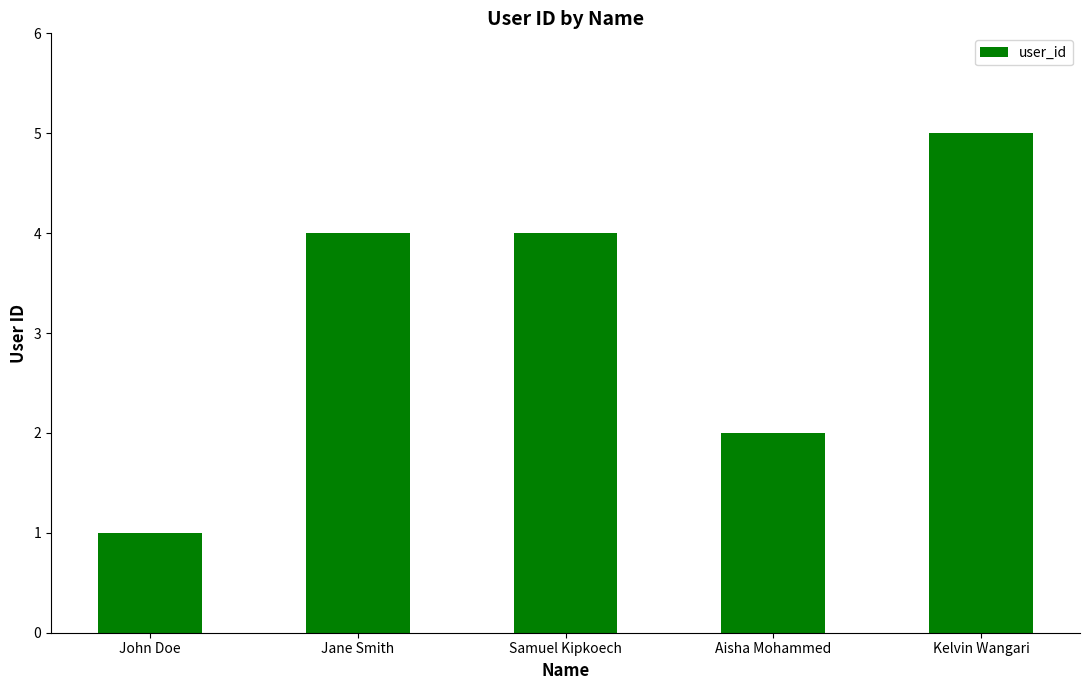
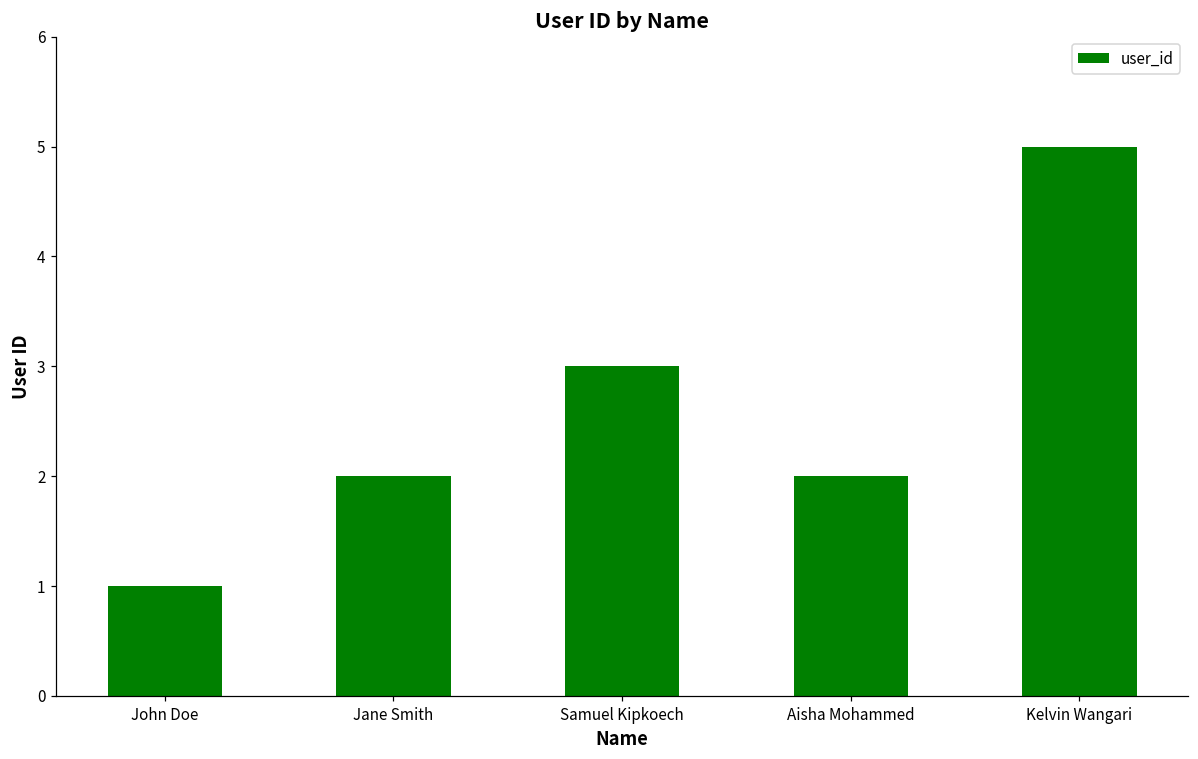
  {
    "John Doe": 1,
-   "Jane Smith": 4,
-   "Samuel Kipkoech": 4,
+   "Jane Smith": 2,
+   "Samuel Kipkoech": 3,
    "Aisha Mohammed": 2,
    "Kelvin Wangari": 5
  }
